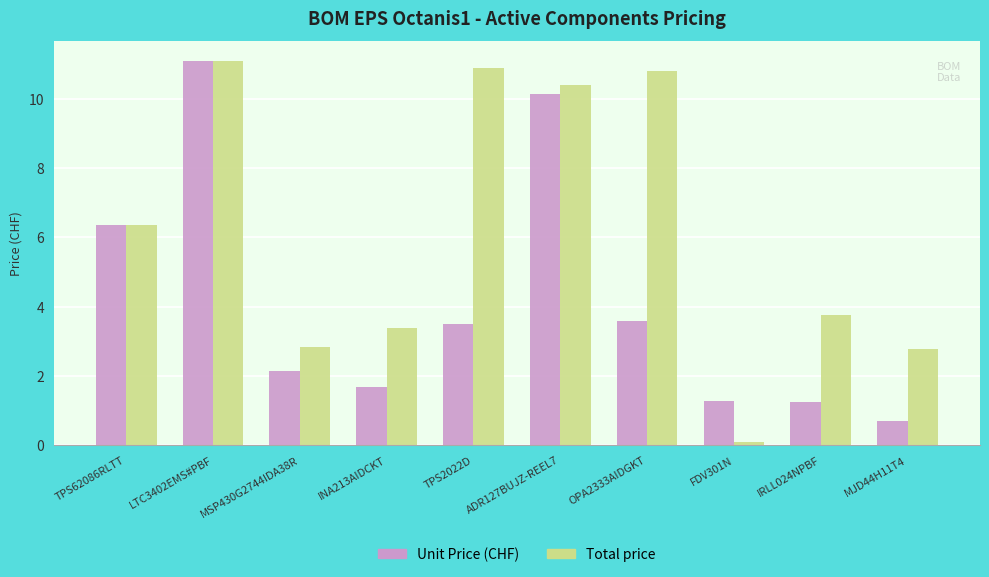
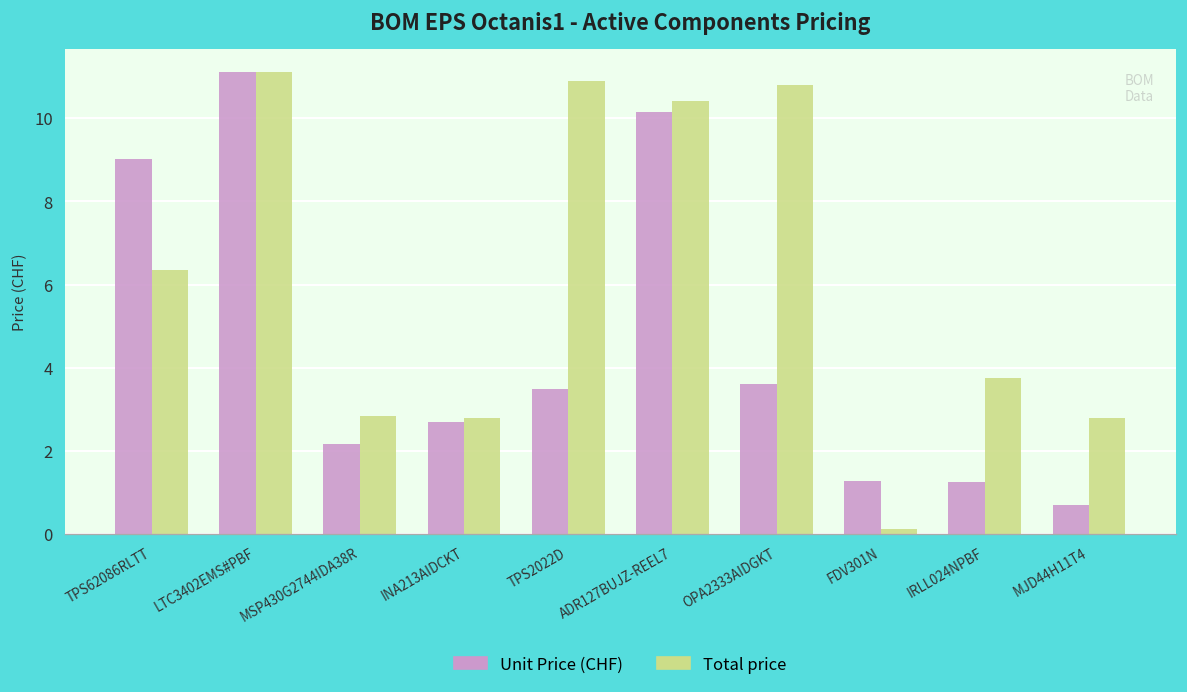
  {
    "Unit Price (CHF)": {
-     "TPS62086RLTT": 6.4,
+     "TPS62086RLTT": 9.0,
      "LTC3402EMS#PBF": 11.1,
      "MSP430G2744IDA38R": 2.2,
-     "INA213AIDCKT": 1.7,
+     "INA213AIDCKT": 2.7,
      "TPS2022D": 3.5,
      "ADR127BUJZ-REEL7": 10.2,
      "OPA2333AIDGKT": 3.6,
      "FDV301N": 1.3,
      "IRLL024NPBF": 1.3,
      "MJD44H11T4": 0.7
    },
    "Total price": {
      "TPS62086RLTT": 6.4,
      "LTC3402EMS#PBF": 11.1,
      "MSP430G2744IDA38R": 2.9,
-     "INA213AIDCKT": 3.4,
+     "INA213AIDCKT": 2.8,
      "TPS2022D": 10.9,
      "ADR127BUJZ-REEL7": 10.4,
      "OPA2333AIDGKT": 10.8,
      "FDV301N": 0.1,
      "IRLL024NPBF": 3.8,
      "MJD44H11T4": 2.8
    }
  }
